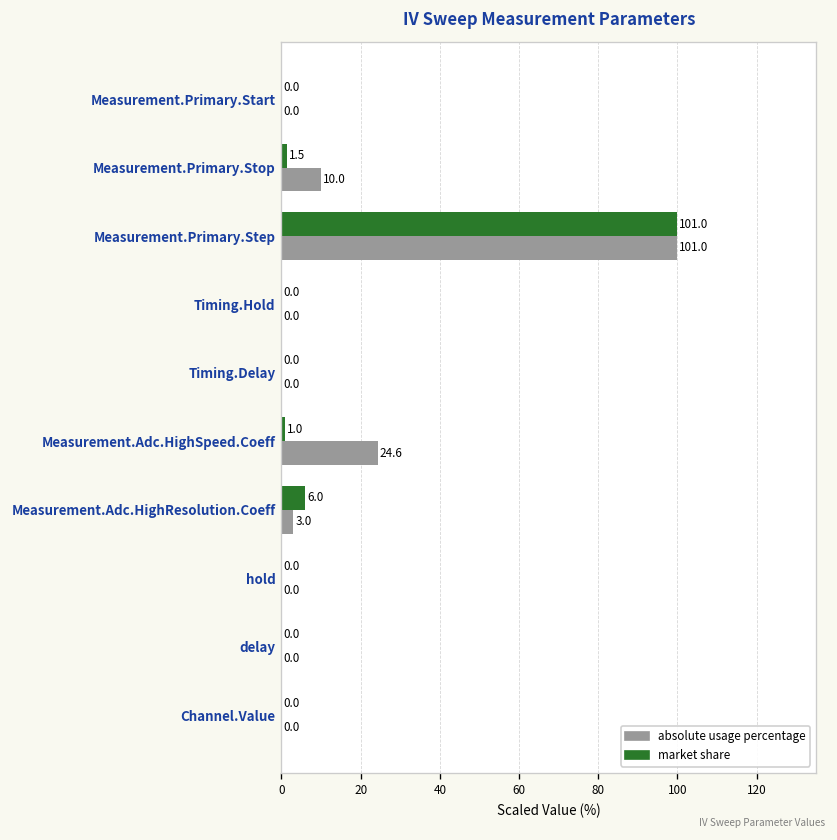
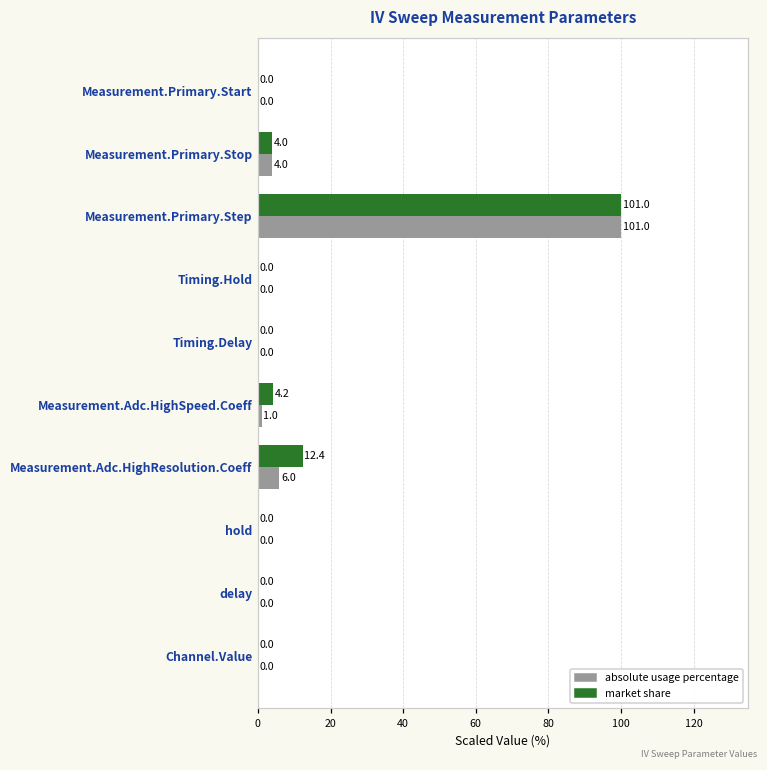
  {
    "absolute usage percentage": {
      "Measurement.Primary.Start": 0.0,
-     "Measurement.Primary.Stop": 10.0,
+     "Measurement.Primary.Stop": 4.0,
      "Timing.Hold": 0.0,
      "Timing.Delay": 0.0,
-     "Measurement.Adc.HighSpeed.Coeff": 24.6,
-     "Measurement.Adc.HighResolution.Coeff": 3.0,
+     "Measurement.Adc.HighSpeed.Coeff": 1.0,
+     "Measurement.Adc.HighResolution.Coeff": 6.0,
      "hold": 0.0,
      "delay": 0.0,
      "Channel.Value": 0.0
    },
    "market share": {
      "Measurement.Primary.Start": 0.0,
-     "Measurement.Primary.Stop": 1.5,
+     "Measurement.Primary.Stop": 4.0,
      "Timing.Hold": 0.0,
      "Timing.Delay": 0.0,
-     "Measurement.Adc.HighSpeed.Coeff": 1.0,
-     "Measurement.Adc.HighResolution.Coeff": 6.0,
+     "Measurement.Adc.HighSpeed.Coeff": 4.2,
+     "Measurement.Adc.HighResolution.Coeff": 12.4,
      "hold": 0.0,
      "delay": 0.0,
      "Channel.Value": 0.0
    }
  }
